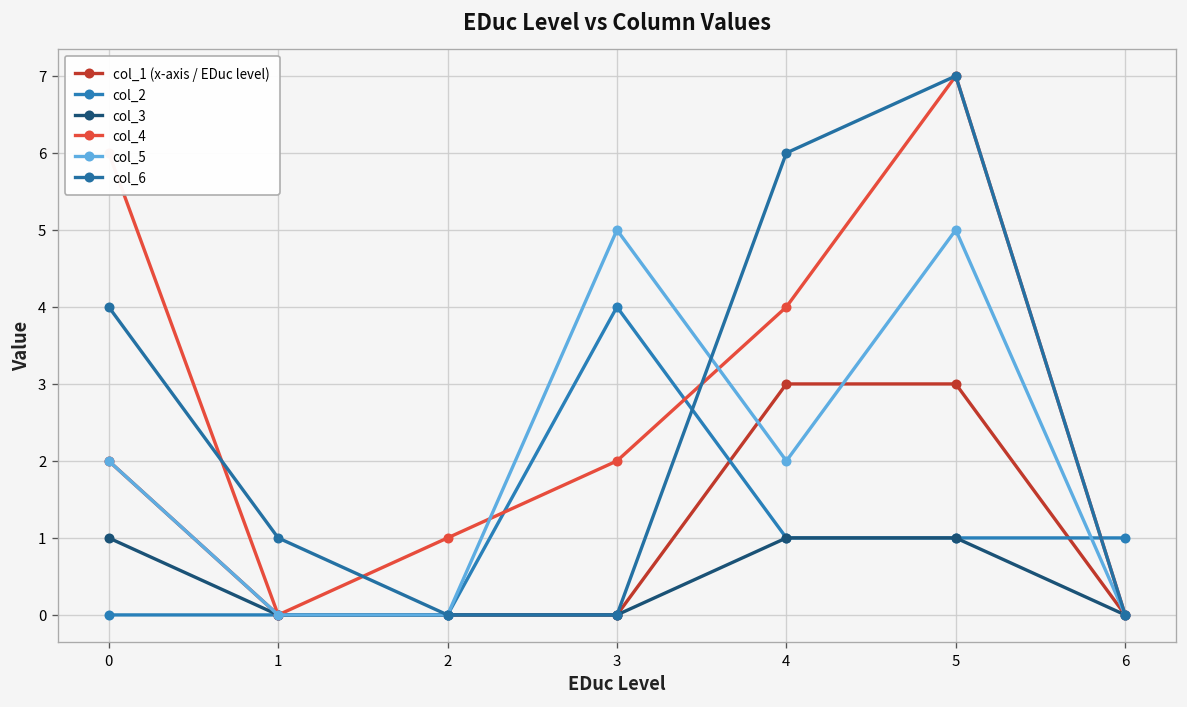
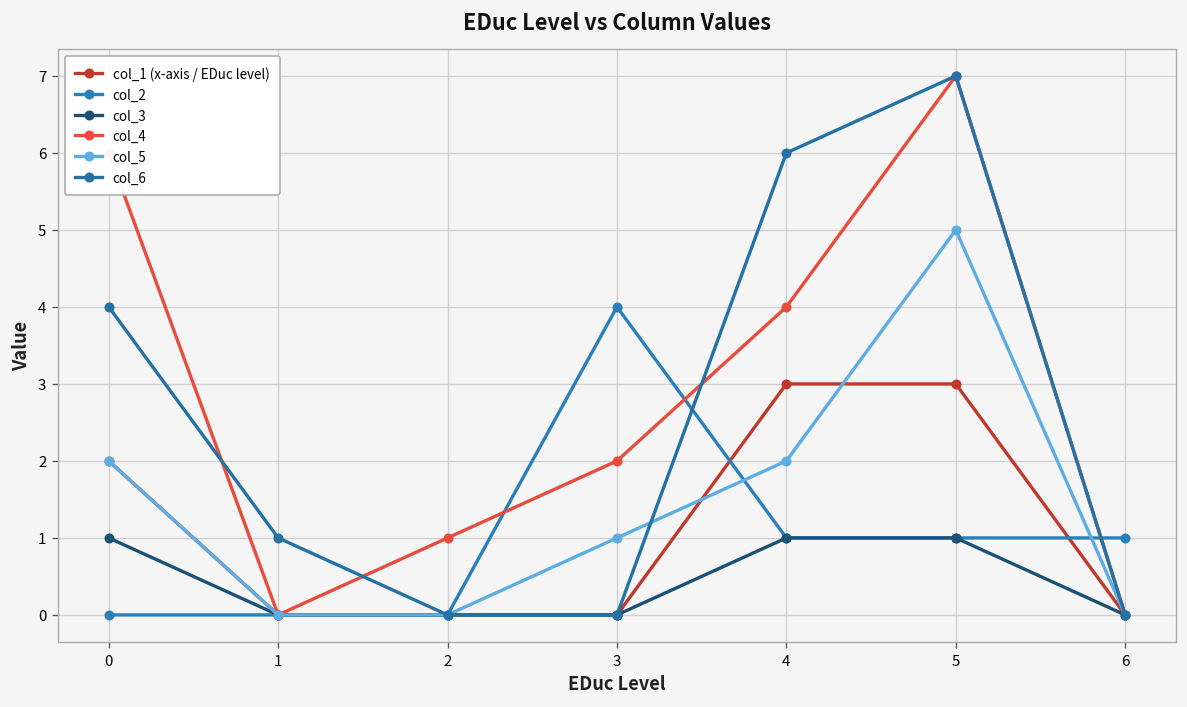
  {
    "col_5": {
-     "3": 5,
+     "3": 1,
      "4": 2,
      "5": 5
    }
  }
